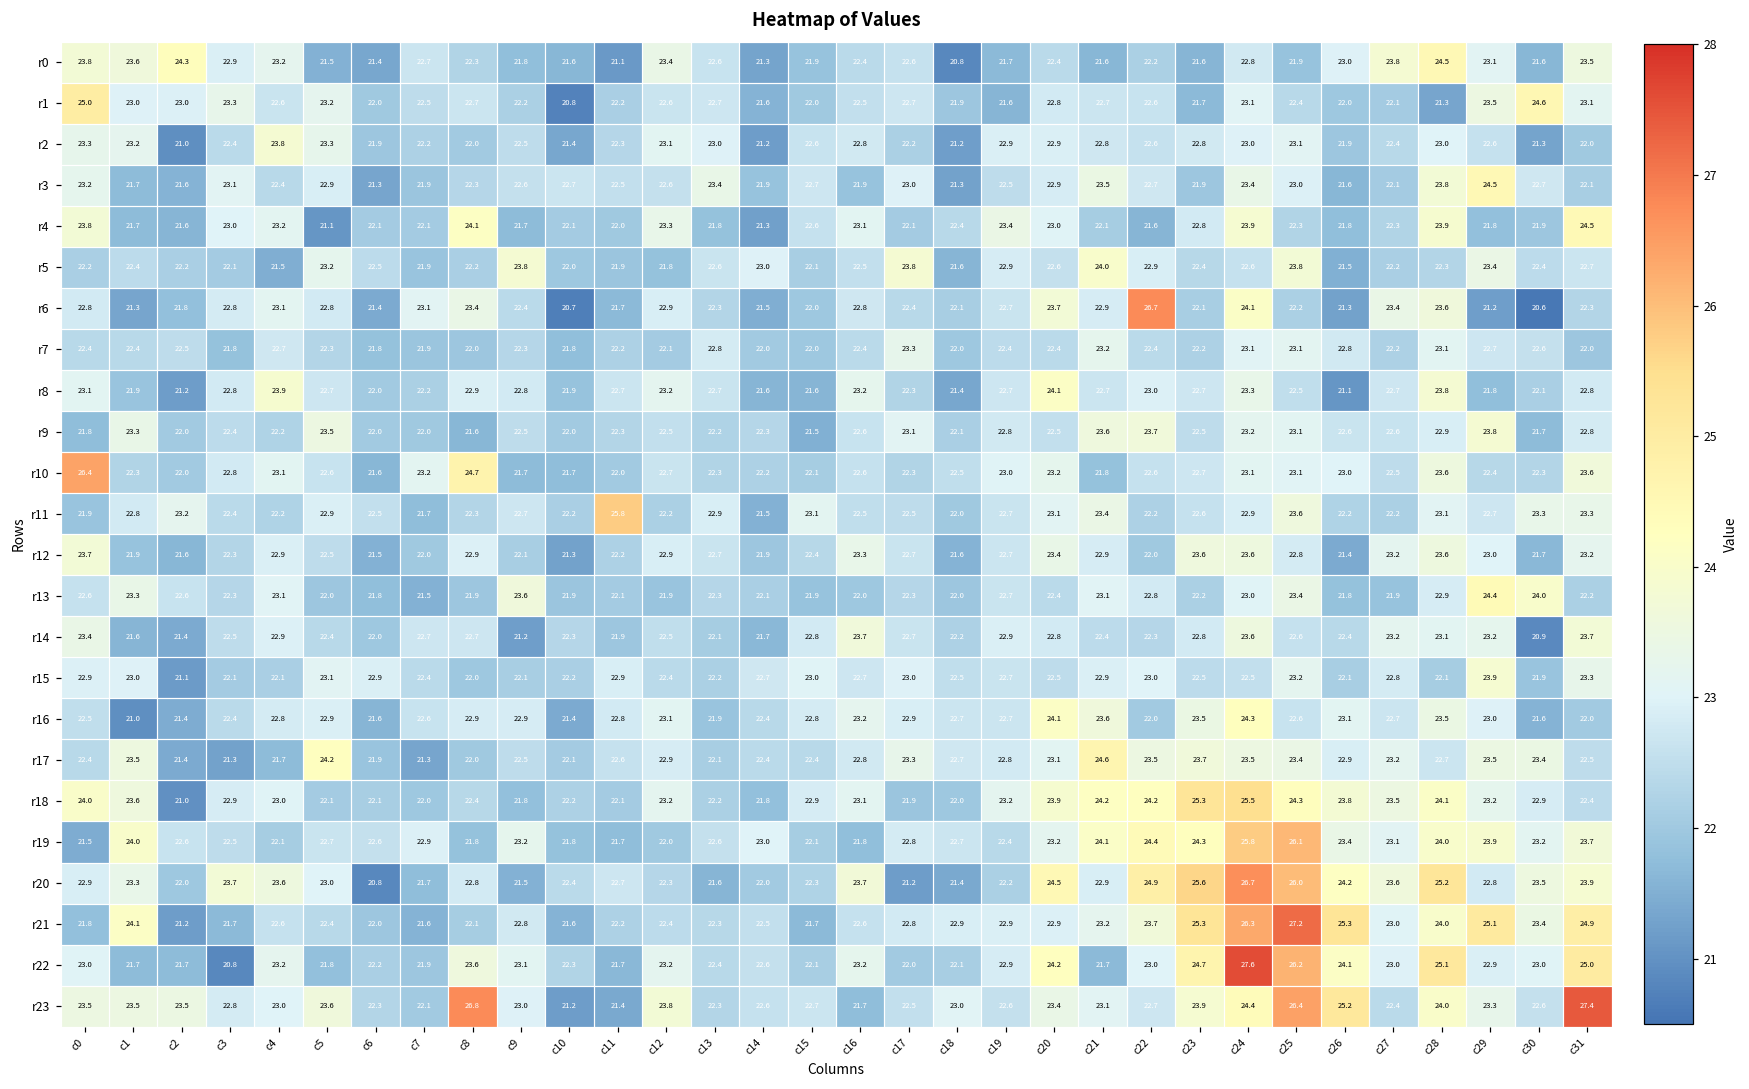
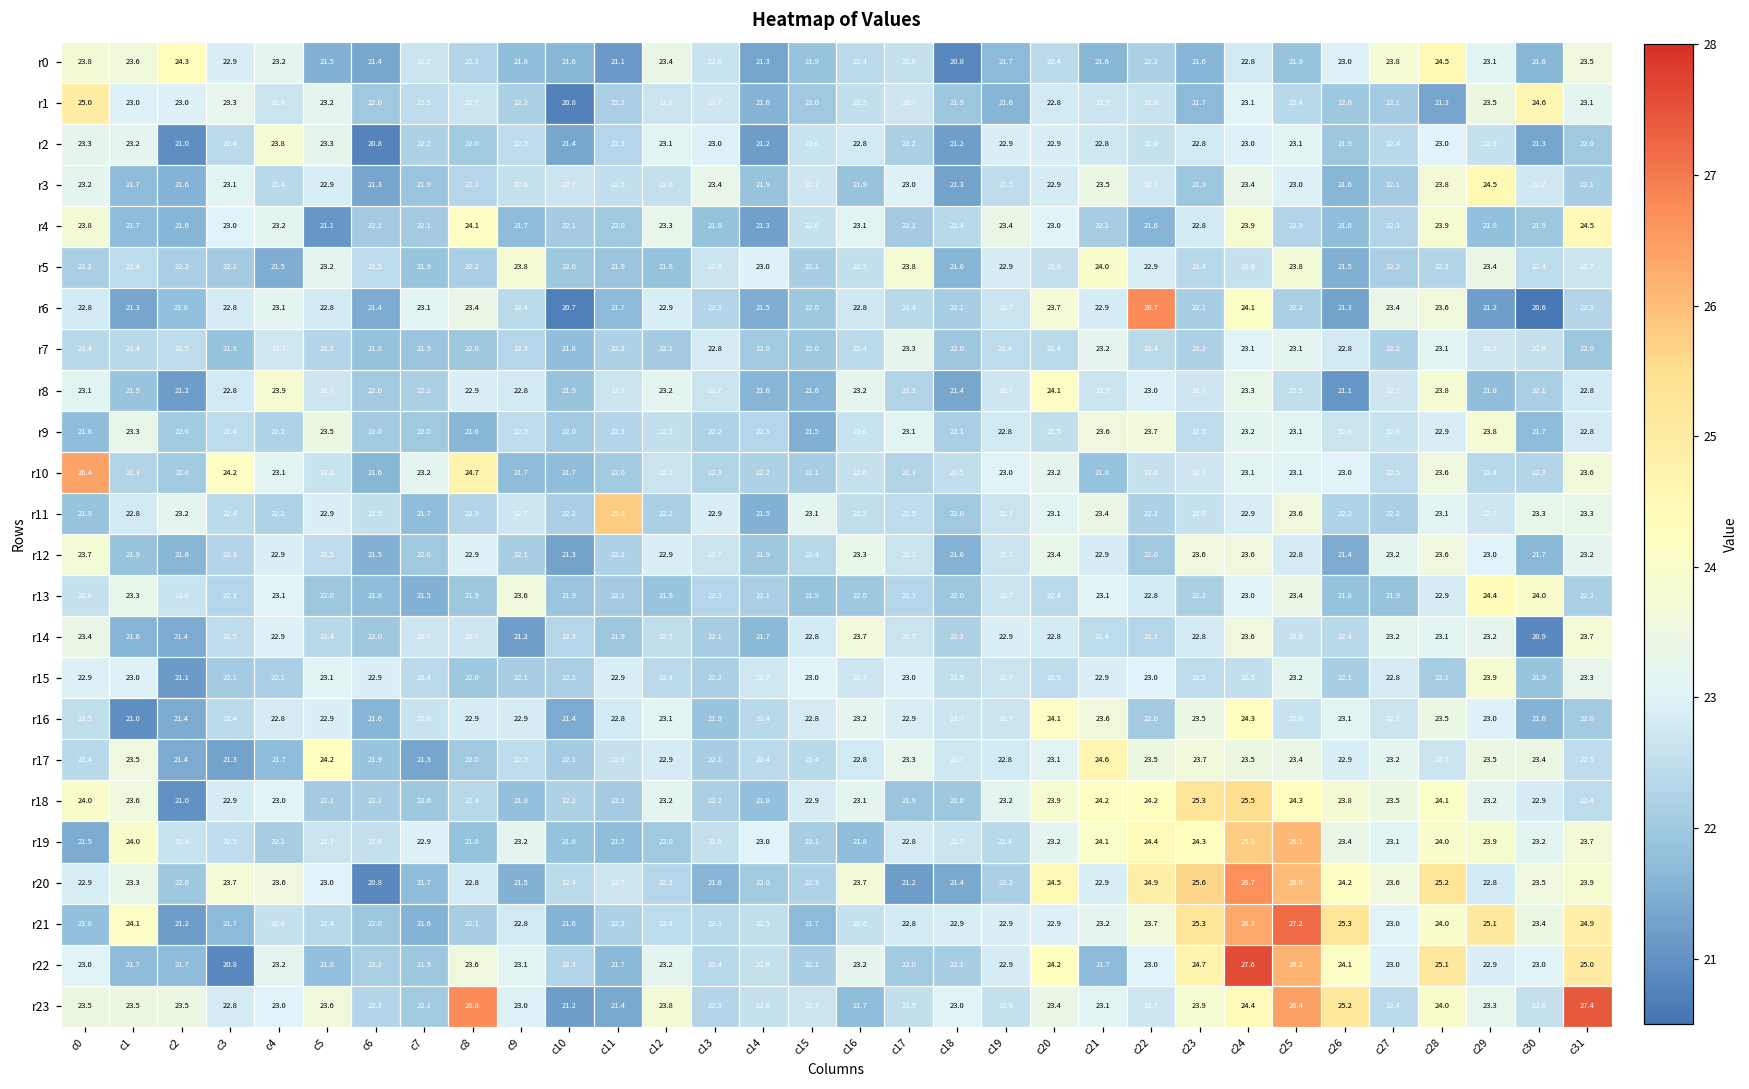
  {
    "r2": {
      "c0": 23.3,
      "c1": 23.2,
      "c2": 21.0,
      "c3": 22.4,
      "c4": 23.8,
      "c5": 23.3,
-     "c6": 21.9,
+     "c6": 20.8,
      "c7": 22.2,
      "c8": 22.0,
      "c9": 22.5,
      "c10": 21.4,
      "c11": 22.3,
      "c12": 23.1,
      "c13": 23.0,
      "c14": 21.2,
      "c15": 22.6,
      "c16": 22.8,
      "c17": 22.2,
      "c18": 21.2,
      "c19": 22.9,
      "c20": 22.9,
      "c21": 22.8,
      "c22": 22.6,
      "c23": 22.8,
      "c24": 23.0,
      "c25": 23.1,
      "c26": 21.9,
      "c27": 22.4,
      "c28": 23.0,
      "c29": 22.6,
      "c30": 21.3,
      "c31": 22.0
    },
    "r10": {
      "c0": 26.4,
      "c1": 22.3,
      "c2": 22.0,
-     "c3": 22.8,
+     "c3": 24.2,
      "c4": 23.1,
      "c5": 22.6,
      "c6": 21.6,
      "c7": 23.2,
      "c8": 24.7,
      "c9": 21.7,
      "c10": 21.7,
      "c11": 22.0,
      "c12": 22.7,
      "c13": 22.3,
      "c14": 22.2,
      "c15": 22.1,
      "c16": 22.6,
      "c17": 22.3,
      "c18": 22.5,
      "c19": 23.0,
      "c20": 23.2,
      "c21": 21.8,
      "c22": 22.6,
      "c23": 22.7,
      "c24": 23.1,
      "c25": 23.1,
      "c26": 23.0,
      "c27": 22.5,
      "c28": 23.6,
      "c29": 22.4,
      "c30": 22.3,
      "c31": 23.6
    }
  }
